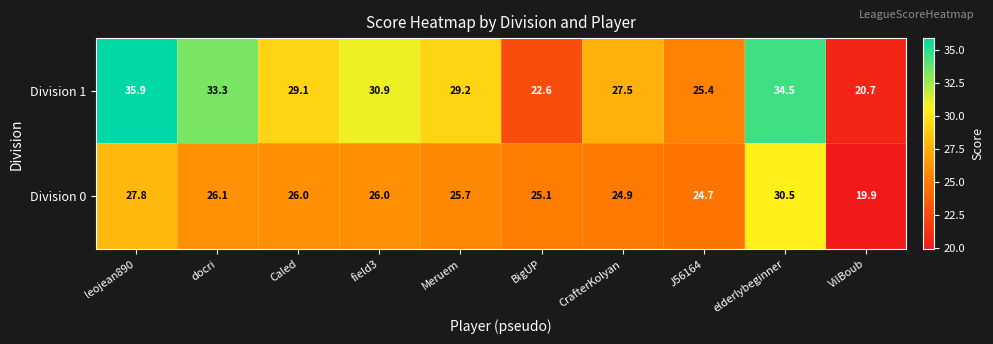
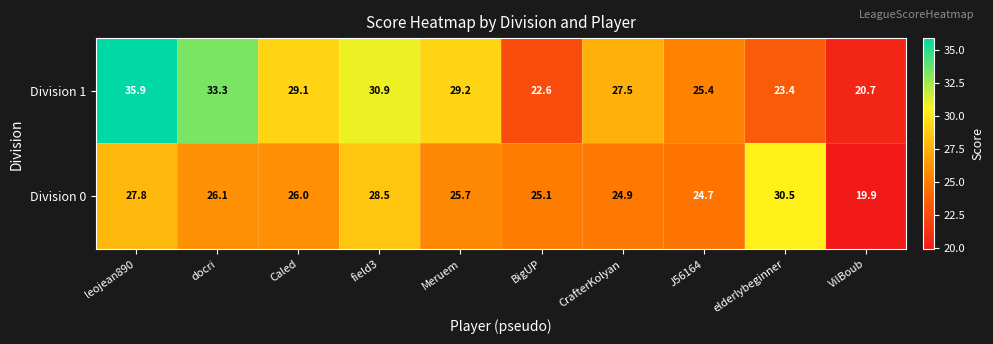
  {
    "Division 1": {
      "leojean890": 35.9,
      "docri": 33.3,
      "Caled": 29.1,
      "field3": 30.9,
      "Meruem": 29.2,
      "BigUP": 22.6,
      "CrafterKolyan": 27.5,
      "J56164": 25.4,
-     "elderlybeginner": 34.5,
+     "elderlybeginner": 23.4,
      "VilBoub": 20.7
    },
    "Division 0": {
      "leojean890": 27.8,
      "docri": 26.1,
      "Caled": 26.0,
-     "field3": 26.0,
+     "field3": 28.5,
      "Meruem": 25.7,
      "BigUP": 25.1,
      "CrafterKolyan": 24.9,
      "J56164": 24.7,
      "elderlybeginner": 30.5,
      "VilBoub": 19.9
    }
  }
